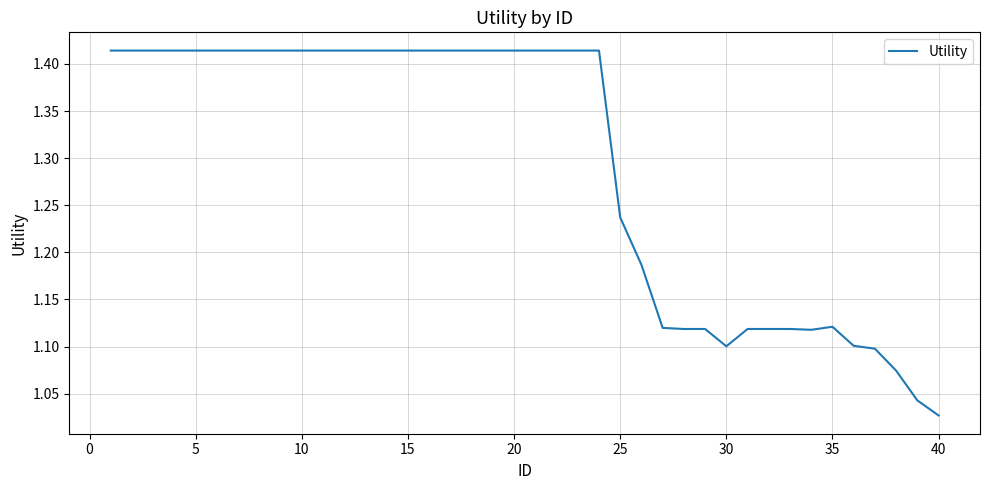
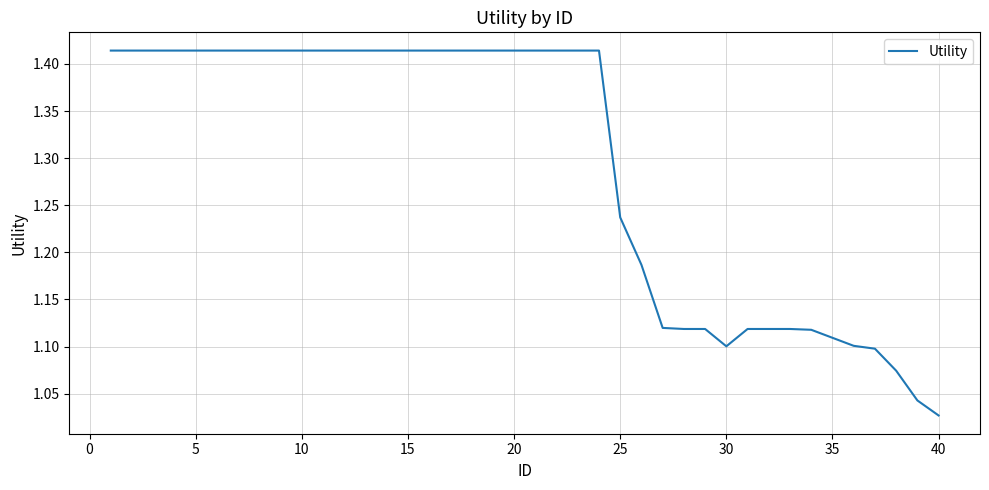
  {
    "5": 1.41,
    "10": 1.41,
    "15": 1.41,
    "20": 1.41,
    "25": 1.24,
    "30": 1.10,
-   "35": 1.12,
+   "35": 1.11,
    "40": 1.03
  }
